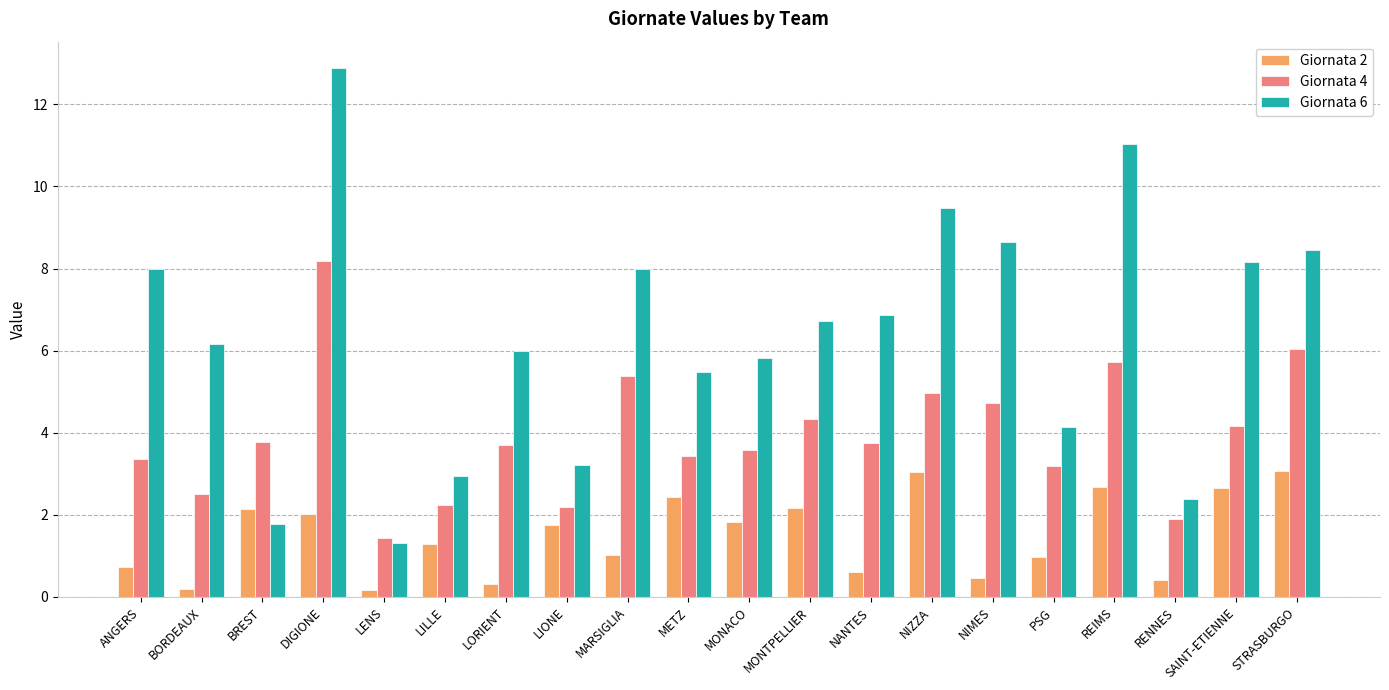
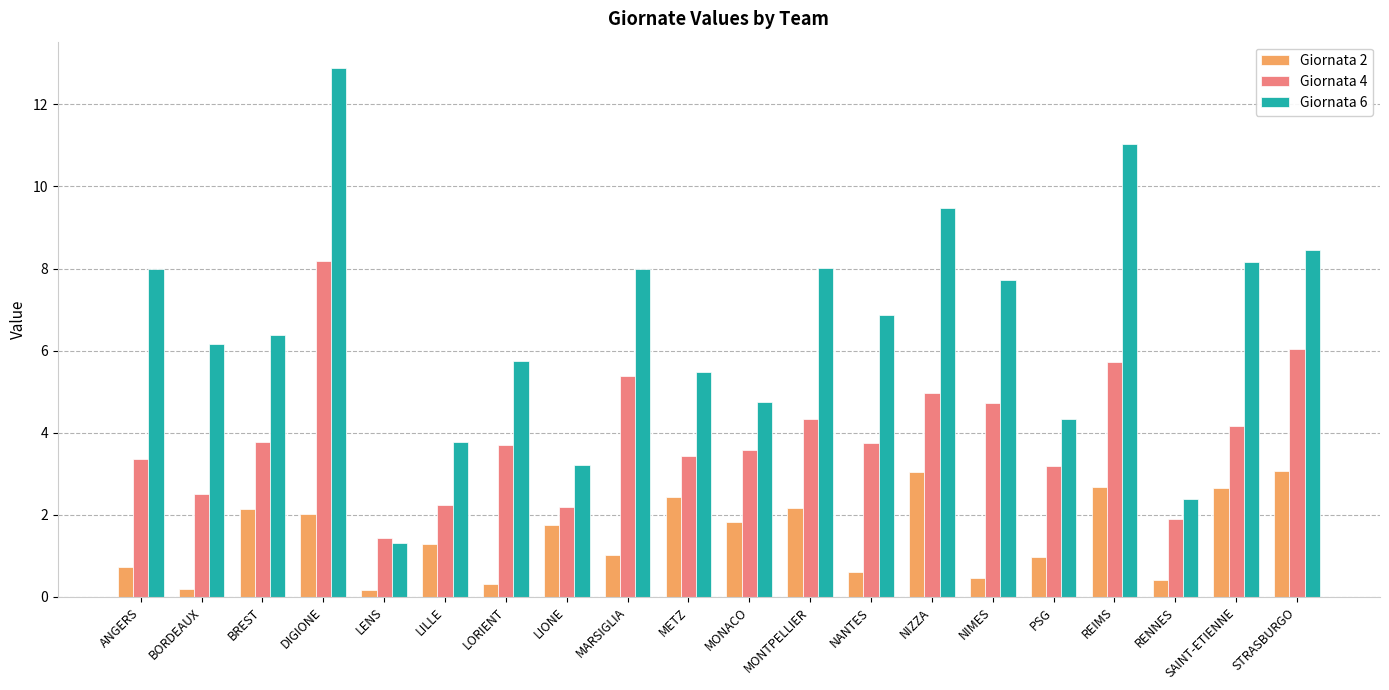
  {
    "Giornata 6": {
      "ANGERS": 8.0,
      "BORDEAUX": 6.2,
-     "BREST": 1.8,
+     "BREST": 6.4,
      "DIGIONE": 12.9,
      "LENS": 1.3,
-     "LILLE": 3.0,
-     "LORIENT": 6.0,
+     "LILLE": 3.8,
+     "LORIENT": 5.7,
      "LIONE": 3.2,
      "MARSIGLIA": 8.0,
      "METZ": 5.5,
-     "MONACO": 5.8,
-     "MONTPELLIER": 6.7,
+     "MONACO": 4.7,
+     "MONTPELLIER": 8.0,
      "NANTES": 6.9,
      "NIZZA": 9.5,
-     "NIMES": 8.6,
-     "PSG": 4.1,
+     "NIMES": 7.7,
+     "PSG": 4.3,
      "REIMS": 11.0,
      "RENNES": 2.4,
      "SAINT-ETIENNE": 8.2,
      "STRASBURGO": 8.5
    }
  }
